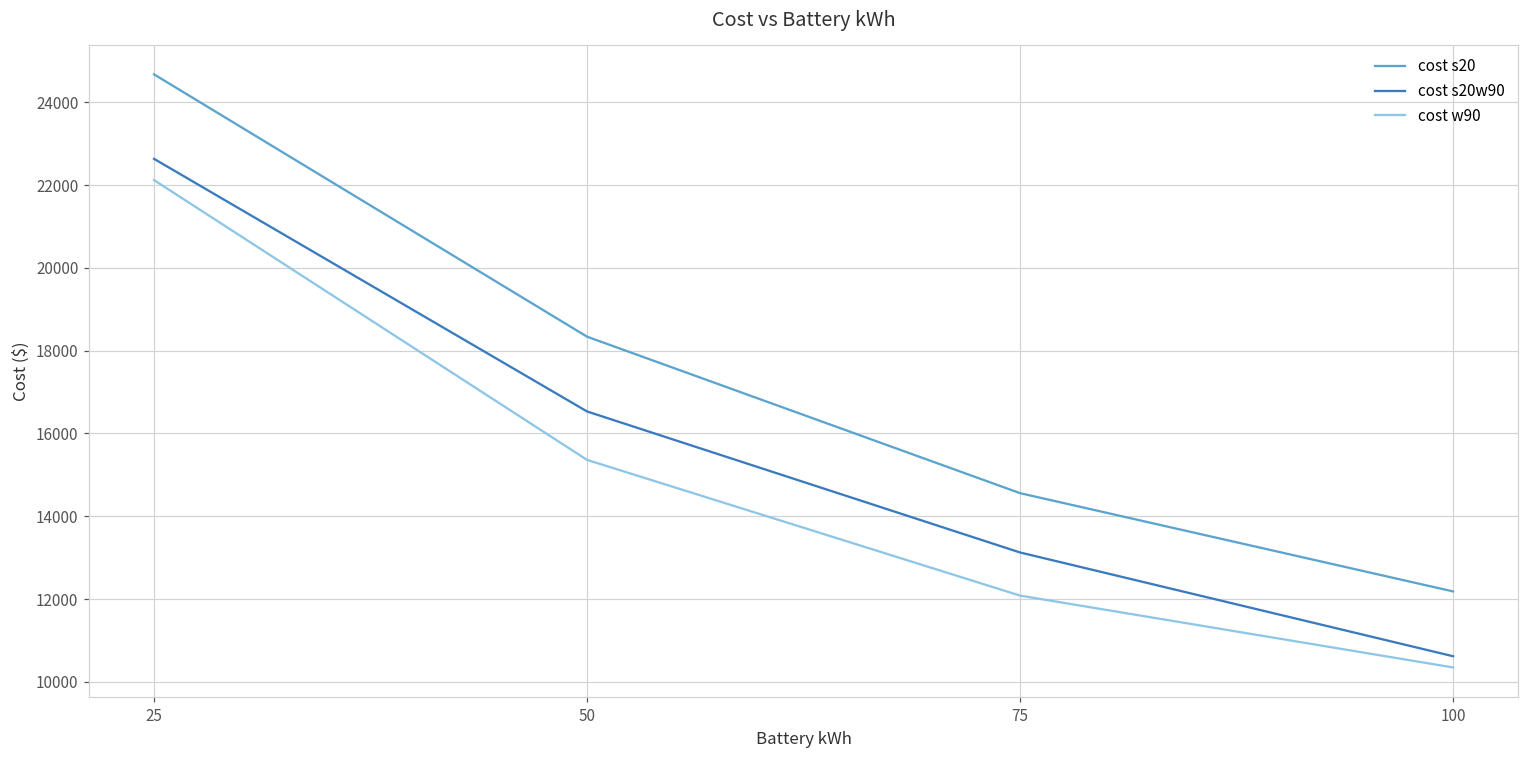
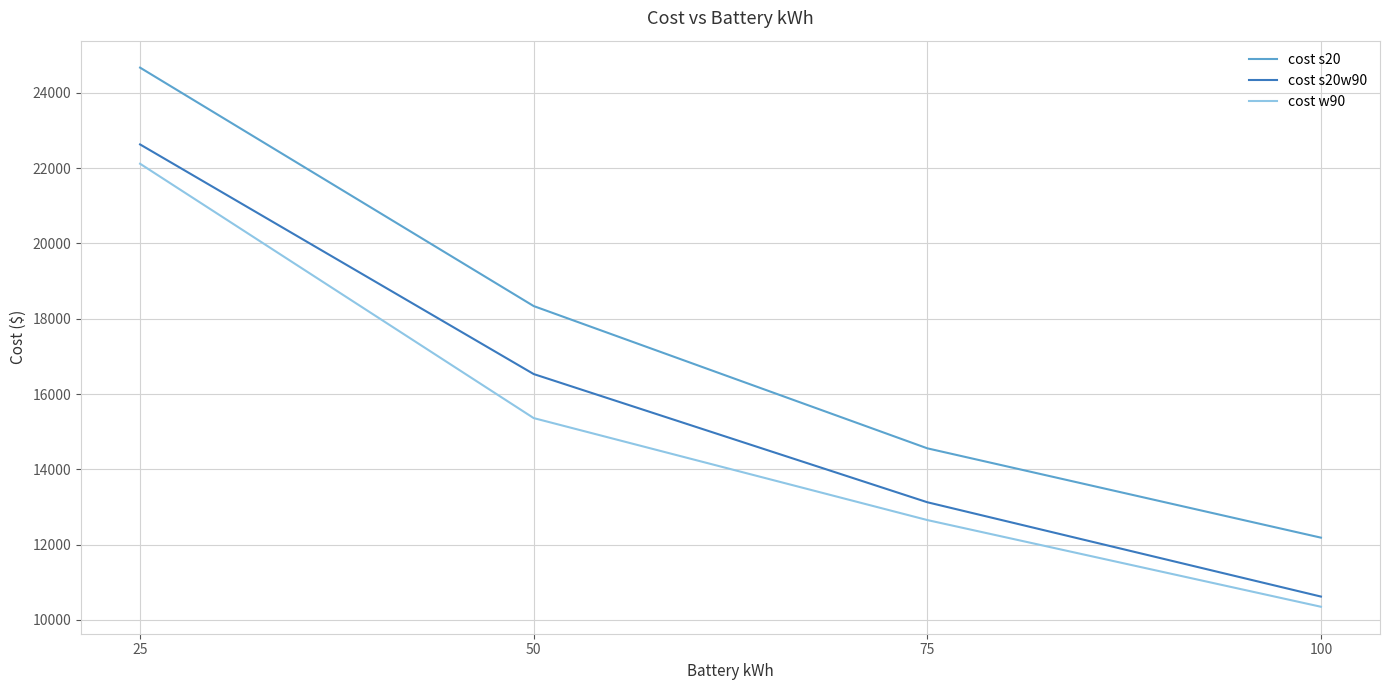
  {
    "cost w90": {
      "25": 22100,
      "50": 15400,
-     "75": 12100,
+     "75": 12700,
      "100": 10300
    }
  }
